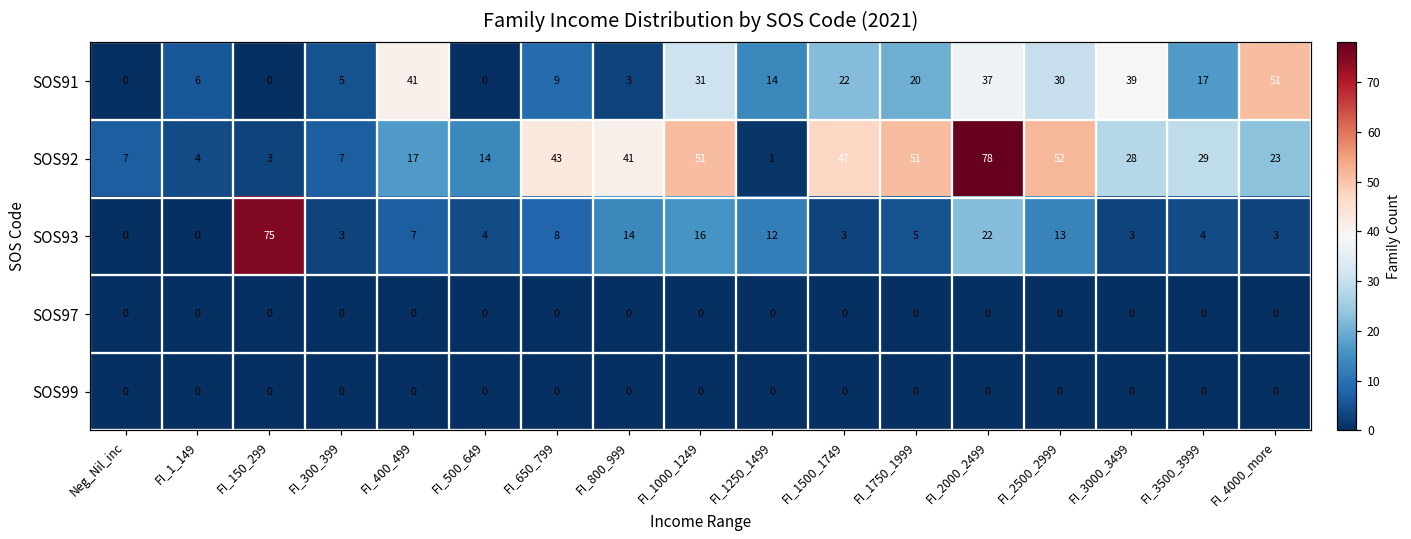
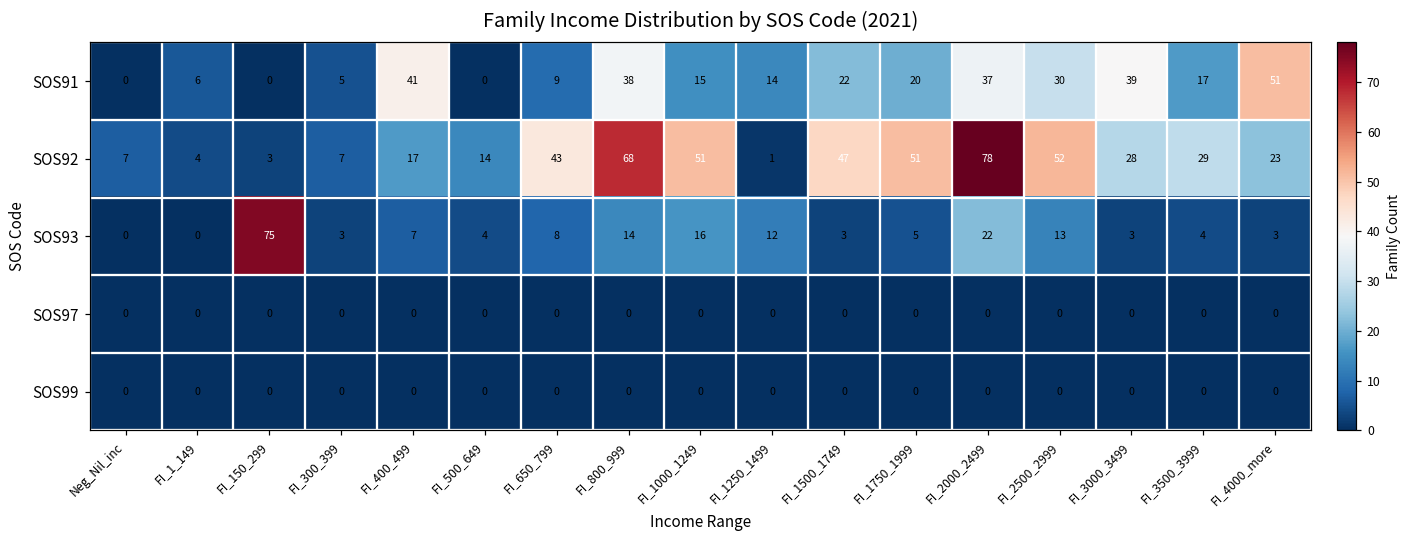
  {
    "SOS91": {
      "Neg_Nil_inc": 0,
      "FI_1_149": 6,
      "FI_150_299": 0,
      "FI_300_399": 5,
      "FI_400_499": 41,
      "FI_500_649": 0,
      "FI_650_799": 9,
-     "FI_800_999": 3,
-     "FI_1000_1249": 31,
+     "FI_800_999": 38,
+     "FI_1000_1249": 15,
      "FI_1250_1499": 14,
      "FI_1500_1749": 22,
      "FI_1750_1999": 20,
      "FI_2000_2499": 37,
      "FI_2500_2999": 30,
      "FI_3000_3499": 39,
      "FI_3500_3999": 17,
      "FI_4000_more": 51
    },
    "SOS92": {
      "Neg_Nil_inc": 7,
      "FI_1_149": 4,
      "FI_150_299": 3,
      "FI_300_399": 7,
      "FI_400_499": 17,
      "FI_500_649": 14,
      "FI_650_799": 43,
-     "FI_800_999": 41,
+     "FI_800_999": 68,
      "FI_1000_1249": 51,
      "FI_1250_1499": 1,
      "FI_1500_1749": 47,
      "FI_1750_1999": 51,
      "FI_2000_2499": 78,
      "FI_2500_2999": 52,
      "FI_3000_3499": 28,
      "FI_3500_3999": 29,
      "FI_4000_more": 23
    },
    "SOS93": {
      "Neg_Nil_inc": 0,
      "FI_1_149": 0,
      "FI_150_299": 75,
      "FI_300_399": 3,
      "FI_400_499": 7,
      "FI_500_649": 4,
      "FI_650_799": 8,
      "FI_800_999": 14,
      "FI_1000_1249": 16,
      "FI_1250_1499": 12,
      "FI_1500_1749": 3,
      "FI_1750_1999": 5,
      "FI_2000_2499": 22,
      "FI_2500_2999": 13,
      "FI_3000_3499": 3,
      "FI_3500_3999": 4,
      "FI_4000_more": 3
    },
    "SOS97": {
      "Neg_Nil_inc": 0,
      "FI_1_149": 0,
      "FI_150_299": 0,
      "FI_300_399": 0,
      "FI_400_499": 0,
      "FI_500_649": 0,
      "FI_650_799": 0,
      "FI_800_999": 0,
      "FI_1000_1249": 0,
      "FI_1250_1499": 0,
      "FI_1500_1749": 0,
      "FI_1750_1999": 0,
      "FI_2000_2499": 0,
      "FI_2500_2999": 0,
      "FI_3000_3499": 0,
      "FI_3500_3999": 0,
      "FI_4000_more": 0
    },
    "SOS99": {
      "Neg_Nil_inc": 0,
      "FI_1_149": 0,
      "FI_150_299": 0,
      "FI_300_399": 0,
      "FI_400_499": 0,
      "FI_500_649": 0,
      "FI_650_799": 0,
      "FI_800_999": 0,
      "FI_1000_1249": 0,
      "FI_1250_1499": 0,
      "FI_1500_1749": 0,
      "FI_1750_1999": 0,
      "FI_2000_2499": 0,
      "FI_2500_2999": 0,
      "FI_3000_3499": 0,
      "FI_3500_3999": 0,
      "FI_4000_more": 0
    }
  }
